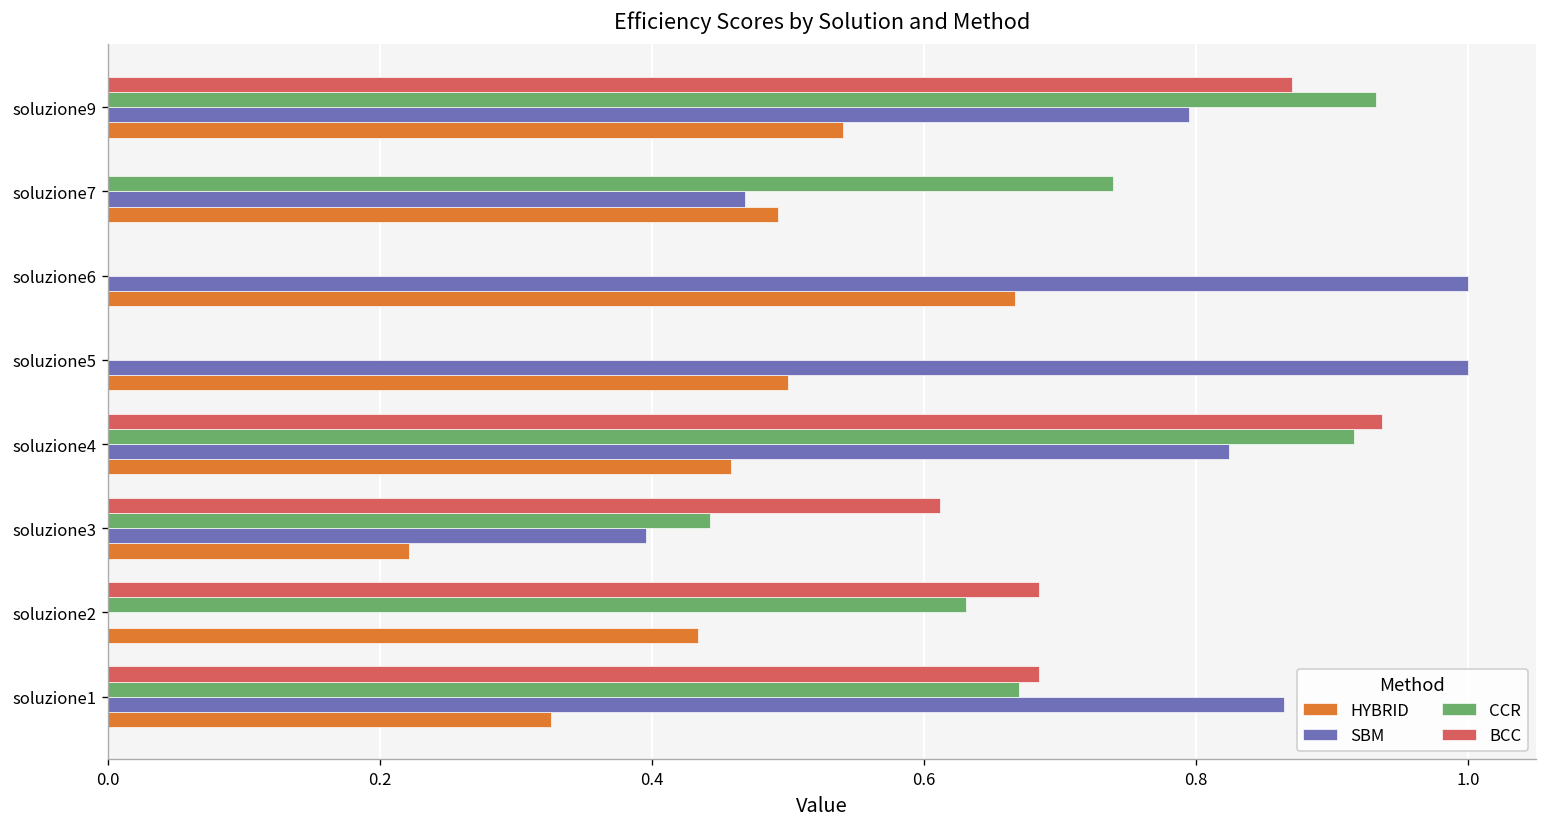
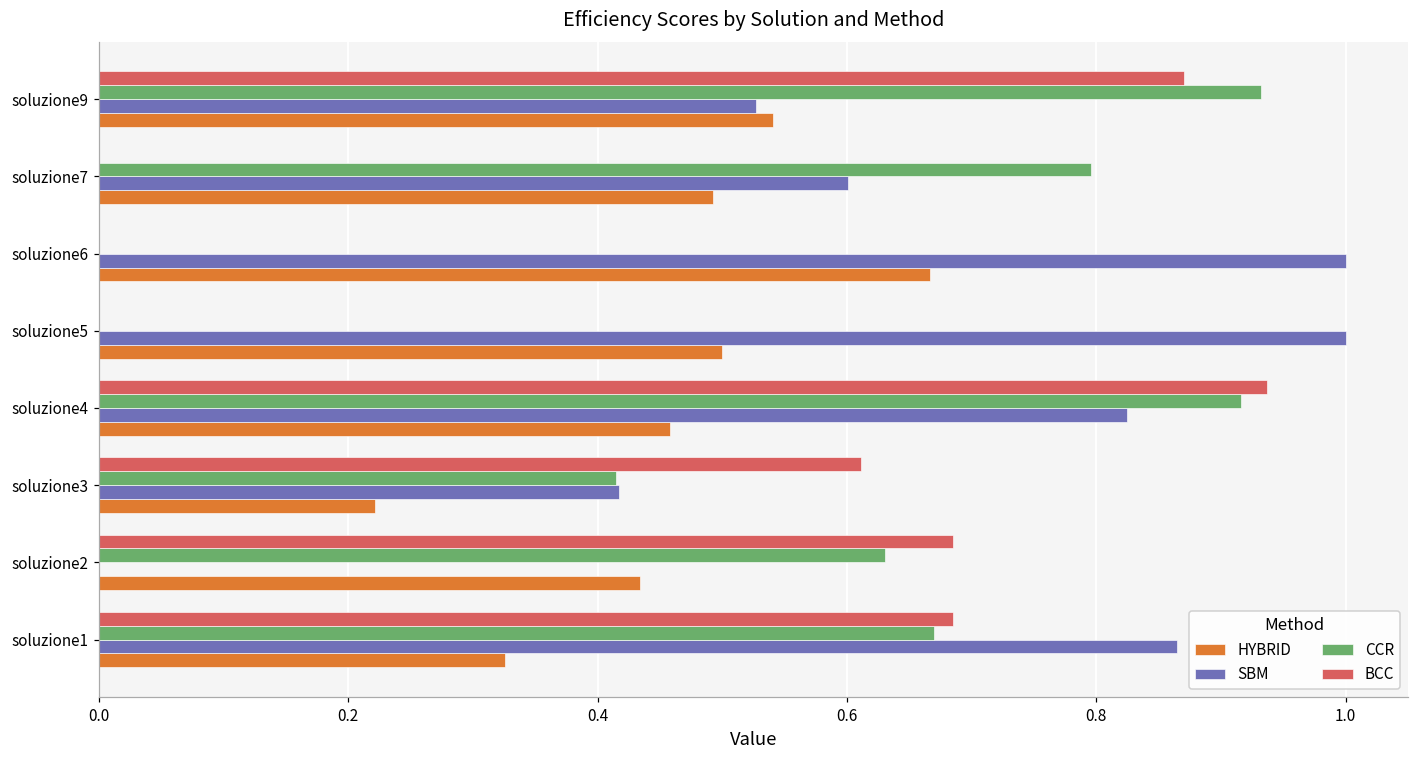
  {
    "SBM": {
-     "soluzione9": 0.795,
-     "soluzione7": 0.469,
+     "soluzione9": 0.527,
+     "soluzione7": 0.601,
      "soluzione6": 1.000,
      "soluzione5": 1.000,
      "soluzione4": 0.824,
-     "soluzione3": 0.396,
+     "soluzione3": 0.417,
      "soluzione1": 0.865
    },
    "CCR": {
      "soluzione9": 0.932,
-     "soluzione7": 0.739,
+     "soluzione7": 0.796,
      "soluzione6": 0.000,
      "soluzione5": 0.000,
      "soluzione4": 0.916,
-     "soluzione3": 0.443,
+     "soluzione3": 0.415,
      "soluzione2": 0.631,
      "soluzione1": 0.670
    }
  }
